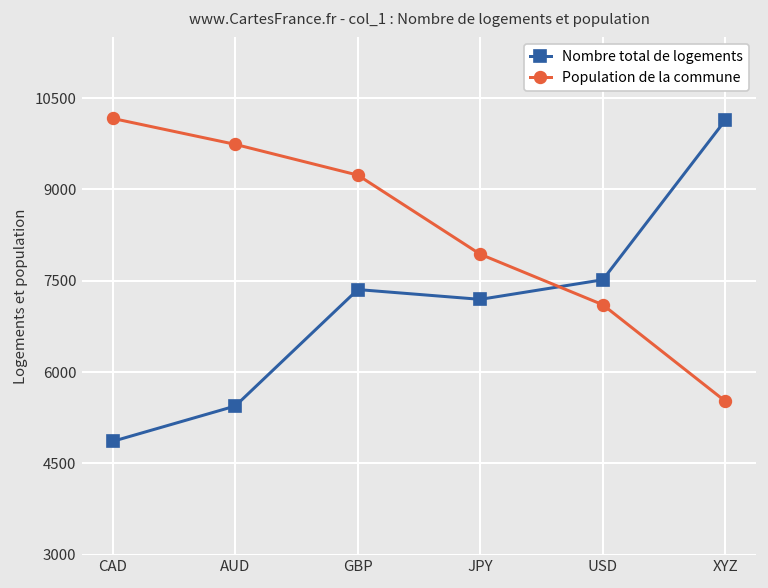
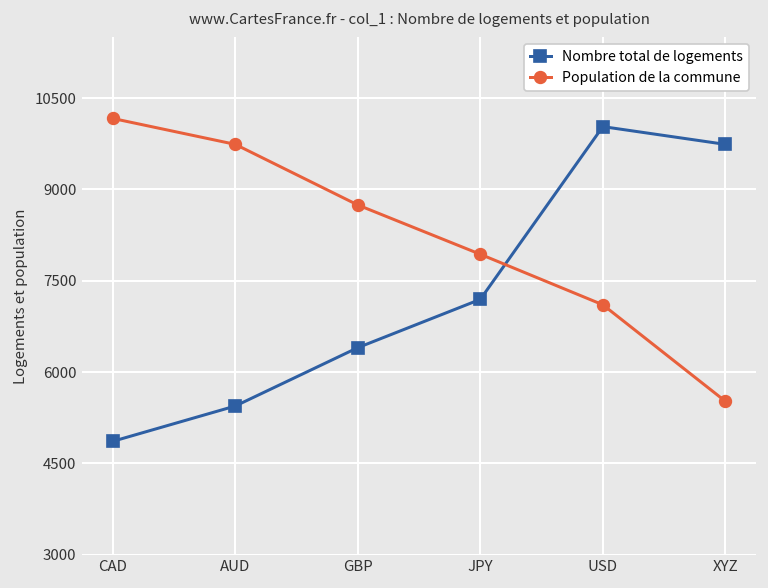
  {
    "Nombre total de logements": {
      "CAD": 4900,
      "AUD": 5400,
-     "GBP": 7400,
+     "GBP": 6400,
      "JPY": 7200,
-     "USD": 7500,
-     "XYZ": 10100
+     "USD": 10000,
+     "XYZ": 9700
    },
    "Population de la commune": {
      "CAD": 10200,
      "AUD": 9700,
-     "GBP": 9200,
+     "GBP": 8700,
      "JPY": 7900,
      "USD": 7100,
      "XYZ": 5500
    }
  }
